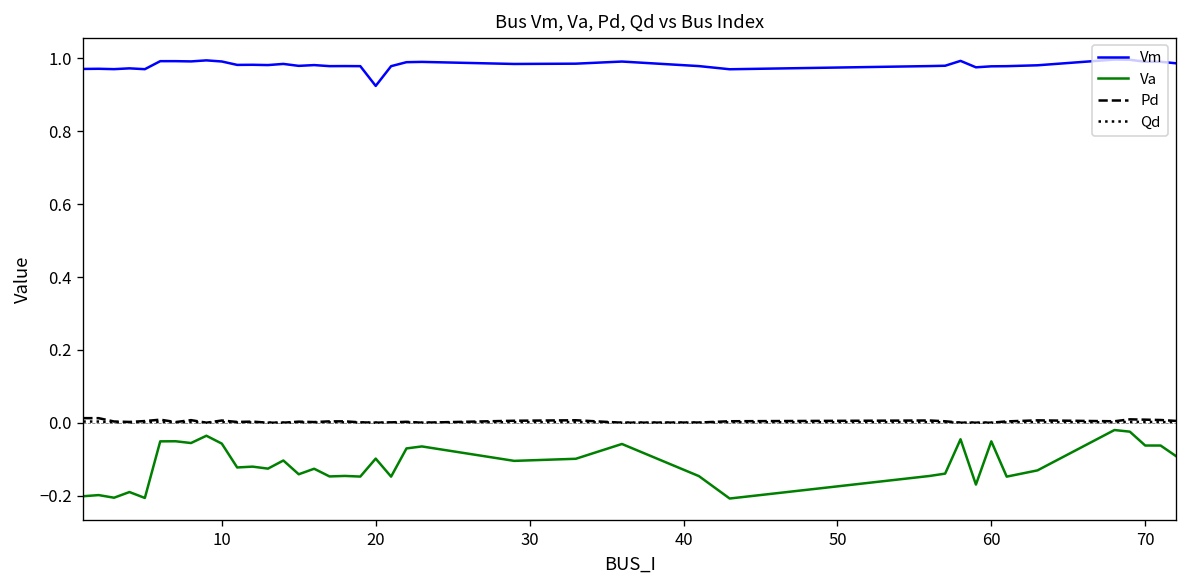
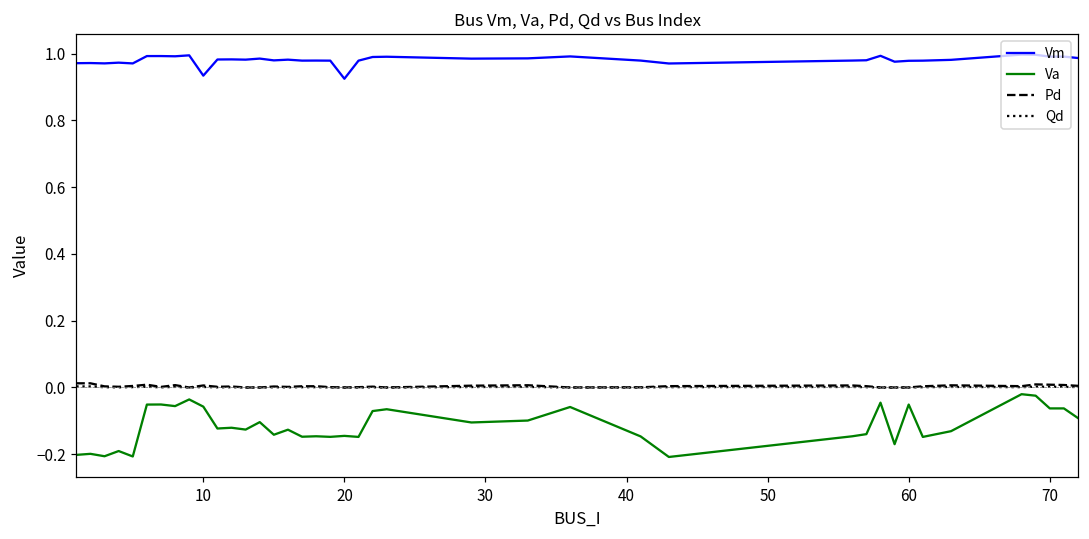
  {
    "Vm": {
-     "10": 0.99,
+     "10": 0.93,
      "20": 0.92,
      "60": 0.98
    },
    "Va": {
      "10": -0.06,
-     "20": -0.10,
+     "20": -0.15,
      "60": -0.05,
      "70": -0.06
    }
  }
